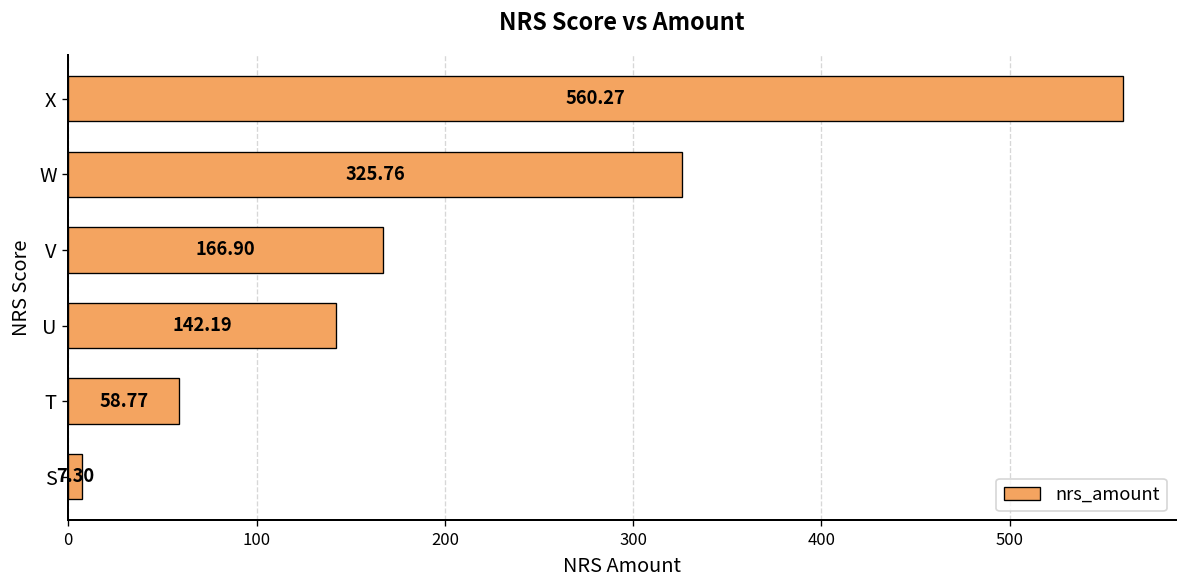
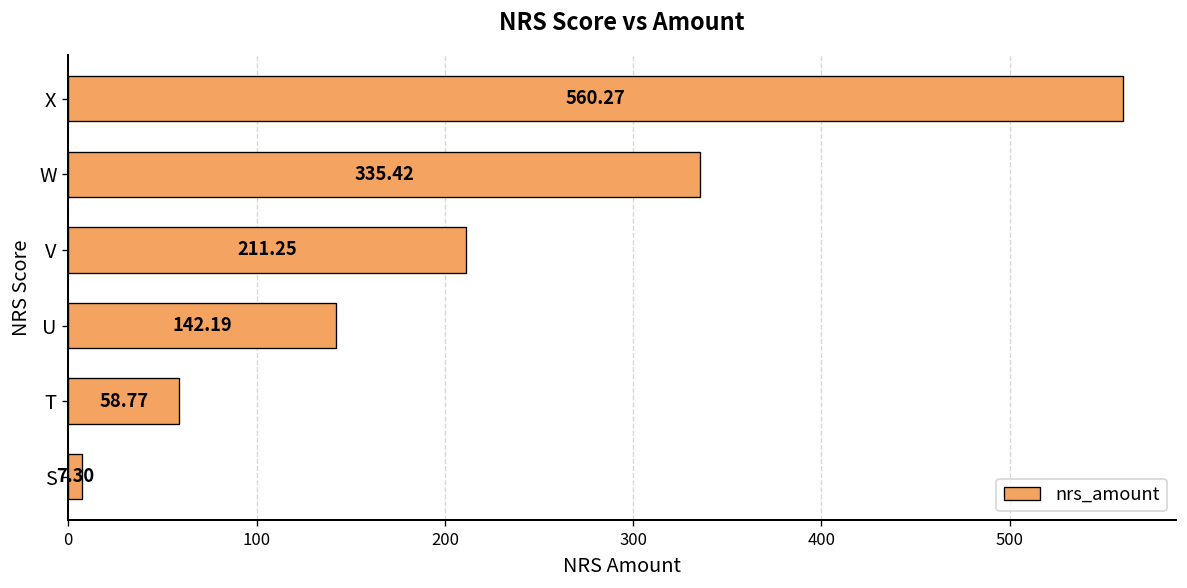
  {
    "X": 560.27,
-   "W": 325.76,
-   "V": 166.90,
+   "W": 335.42,
+   "V": 211.25,
    "U": 142.19,
    "T": 58.77,
    "S": 7.30
  }
